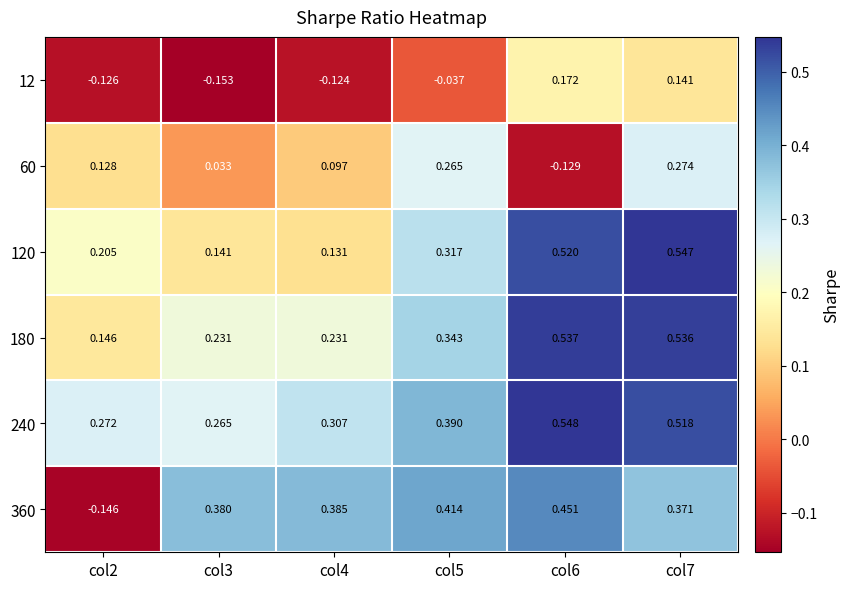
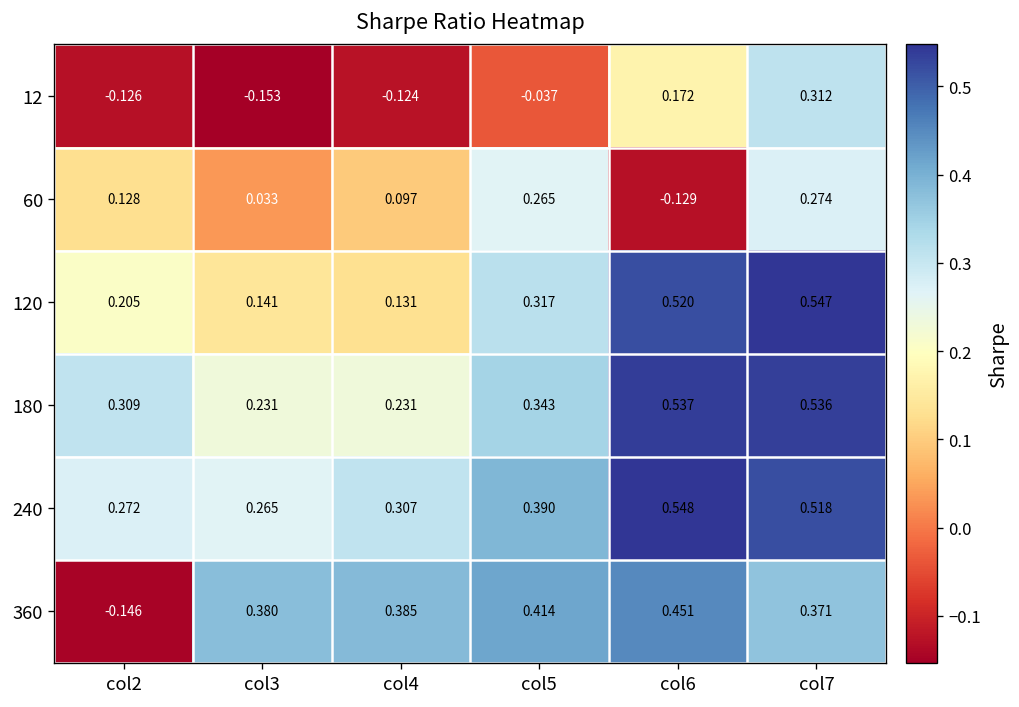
  {
    "12": {
      "col2": -0.126,
      "col3": -0.153,
      "col4": -0.124,
      "col5": -0.037,
      "col6": 0.172,
-     "col7": 0.141
+     "col7": 0.312
    },
    "60": {
      "col2": 0.128,
      "col3": 0.033,
      "col4": 0.097,
      "col5": 0.265,
      "col6": -0.129,
      "col7": 0.274
    },
    "120": {
      "col2": 0.205,
      "col3": 0.141,
      "col4": 0.131,
      "col5": 0.317,
      "col6": 0.520,
      "col7": 0.547
    },
    "180": {
-     "col2": 0.146,
+     "col2": 0.309,
      "col3": 0.231,
      "col4": 0.231,
      "col5": 0.343,
      "col6": 0.537,
      "col7": 0.536
    },
    "240": {
      "col2": 0.272,
      "col3": 0.265,
      "col4": 0.307,
      "col5": 0.390,
      "col6": 0.548,
      "col7": 0.518
    },
    "360": {
      "col2": -0.146,
      "col3": 0.380,
      "col4": 0.385,
      "col5": 0.414,
      "col6": 0.451,
      "col7": 0.371
    }
  }
